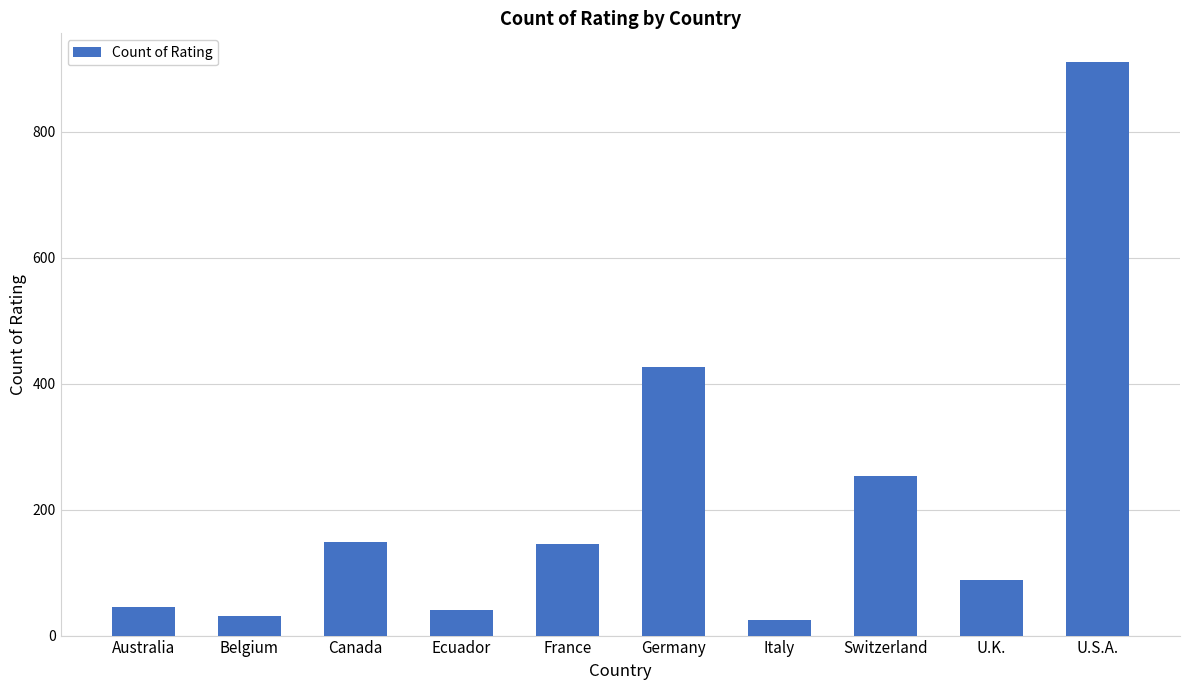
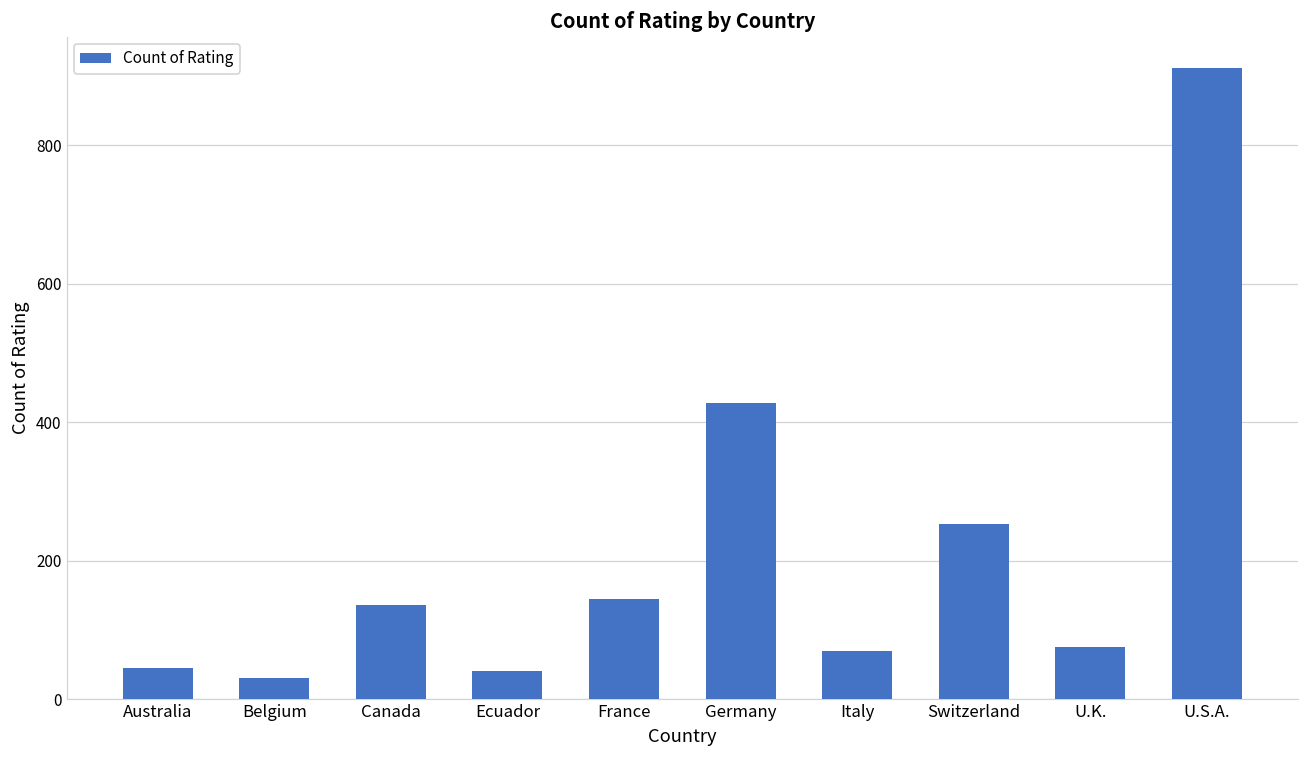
  {
    "Australia": 50,
    "Belgium": 30,
-   "Canada": 150,
+   "Canada": 140,
    "Ecuador": 40,
    "France": 150,
    "Germany": 430,
-   "Italy": 20,
+   "Italy": 70,
    "Switzerland": 250,
-   "U.K.": 90,
+   "U.K.": 80,
    "U.S.A.": 910
  }
